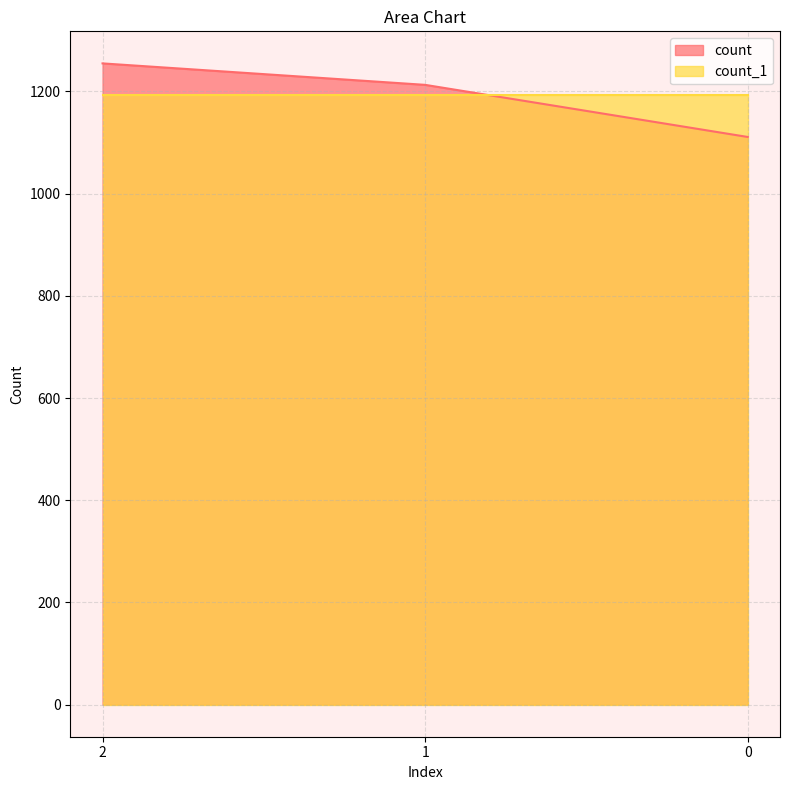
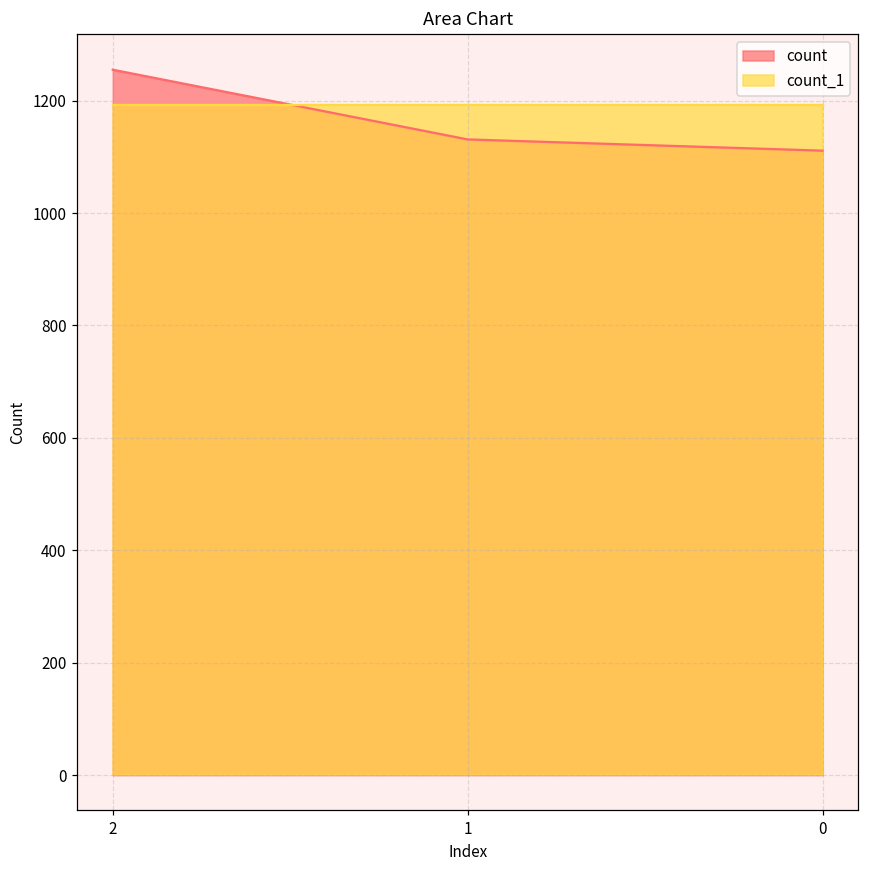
  {
    "count": {
      "2": 1260,
-     "1": 1210,
+     "1": 1130,
      "0": 1110
    },
    "count_1": {
      "2": 1190,
      "1": 1190,
      "0": 1190
    }
  }
